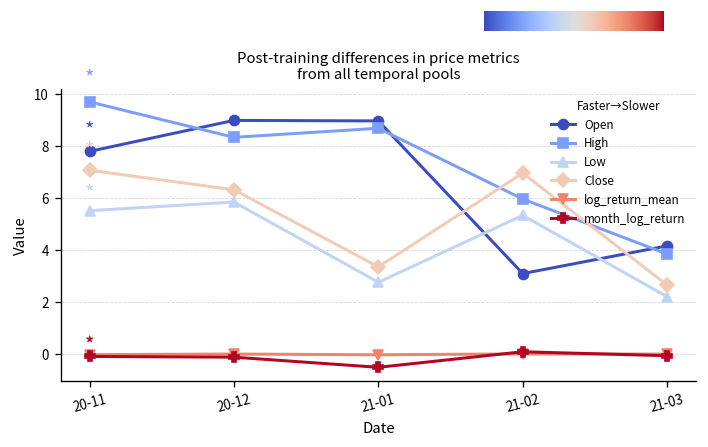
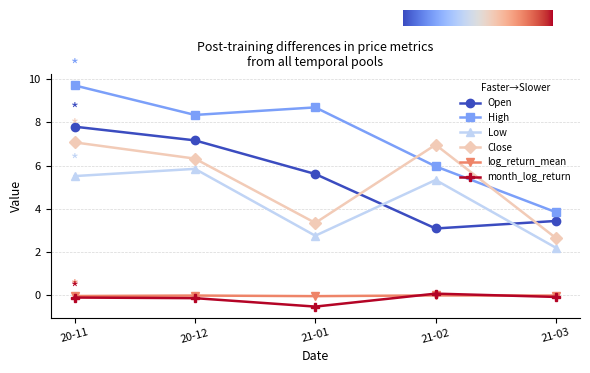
  {
    "Open": {
      "20-11": 7.8,
-     "20-12": 9.0,
-     "21-01": 9.0,
+     "20-12": 7.2,
+     "21-01": 5.6,
      "21-02": 3.1,
-     "21-03": 4.2
+     "21-03": 3.4
    },
    "High": {
      "20-11": 9.7,
      "20-12": 8.3,
      "21-01": 8.7,
      "21-02": 6.0,
      "21-03": 3.8
    },
    "Low": {
      "20-11": 5.5,
      "20-12": 5.8,
      "21-01": 2.8,
      "21-02": 5.3,
      "21-03": 2.2
    },
    "Close": {
      "20-11": 7.1,
      "20-12": 6.3,
      "21-01": 3.4,
      "21-02": 7.0,
      "21-03": 2.7
    },
    "log_return_mean": {
      "20-12": 0.0,
      "21-01": 0.0
    },
    "month_log_return": {
      "20-12": -0.1,
      "21-01": -0.5
    }
  }
